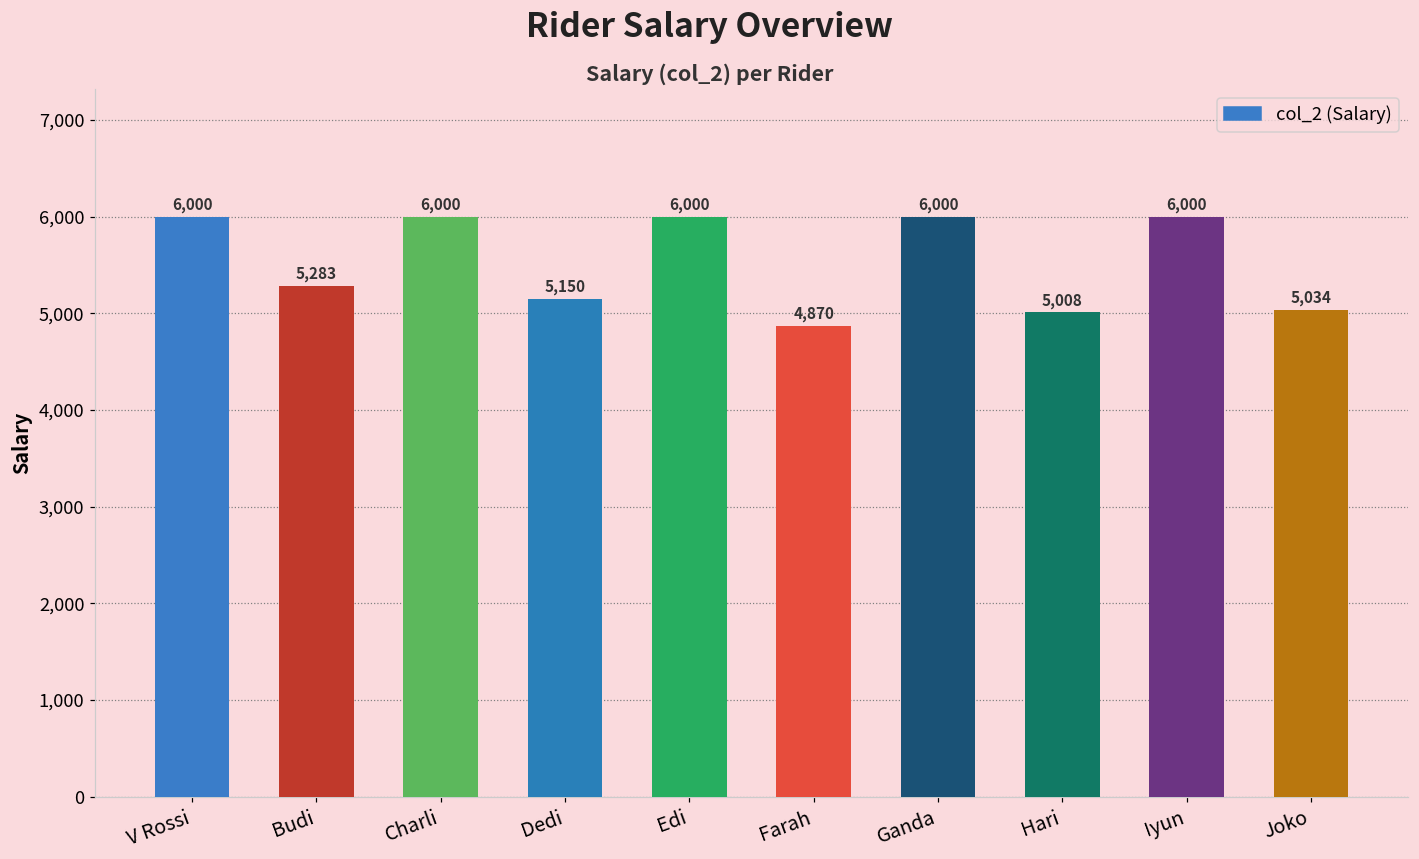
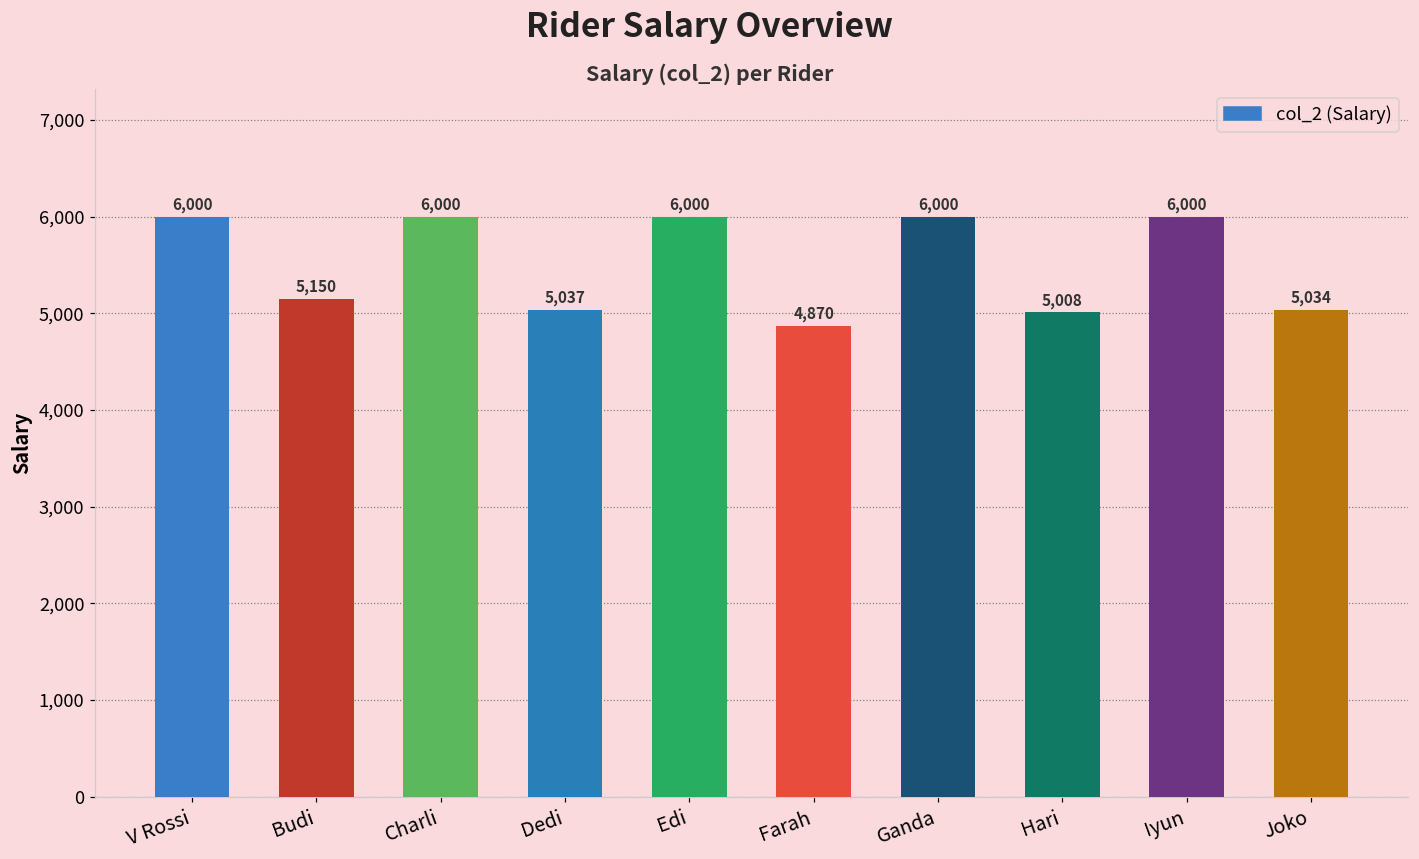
  {
    "V Rossi": "6,000",
-   "Budi": "5,283",
+   "Budi": "5,150",
    "Charli": "6,000",
-   "Dedi": "5,150",
+   "Dedi": "5,037",
    "Edi": "6,000",
    "Farah": "4,870",
    "Ganda": "6,000",
    "Hari": "5,008",
    "Iyun": "6,000",
    "Joko": "5,034"
  }
